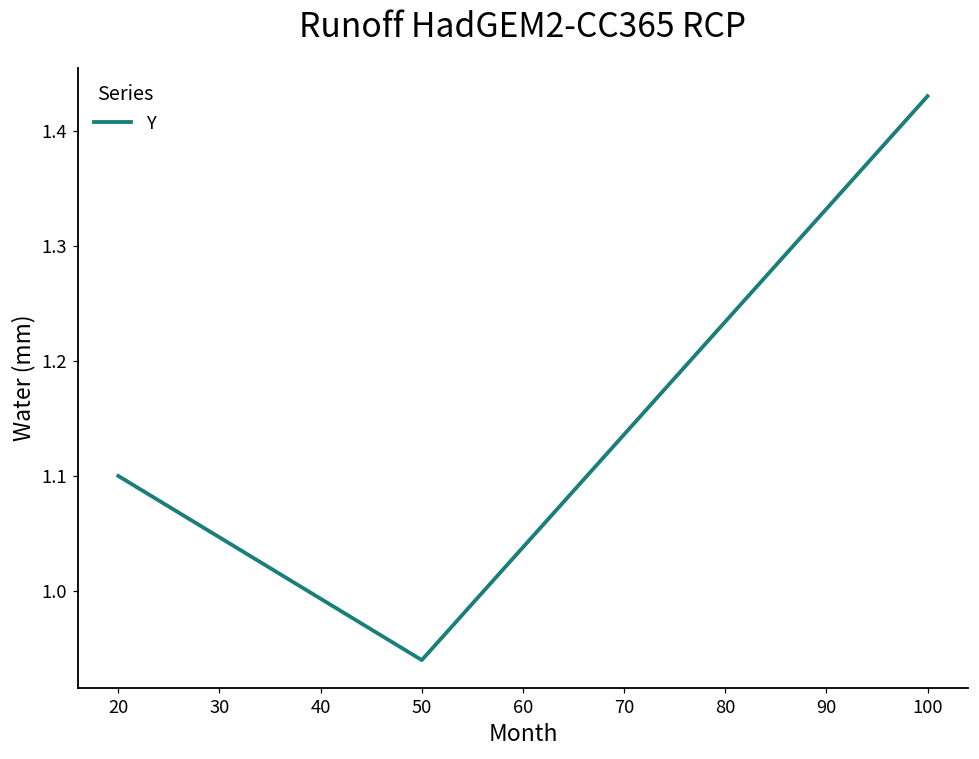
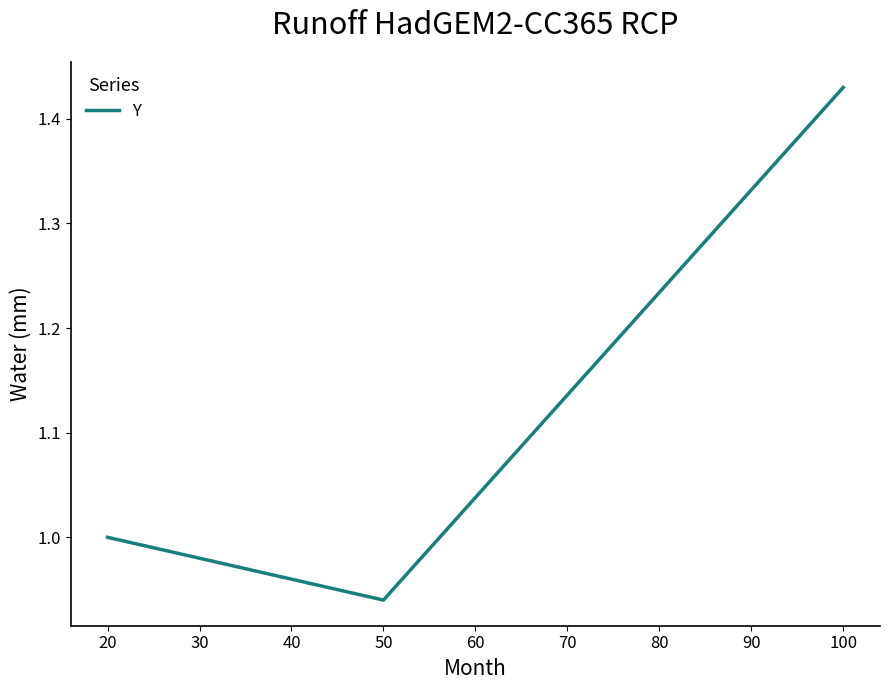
  {
-   "20": 1.1,
+   "20": 1.0,
    "50": 0.940,
    "100": 1.430
  }
